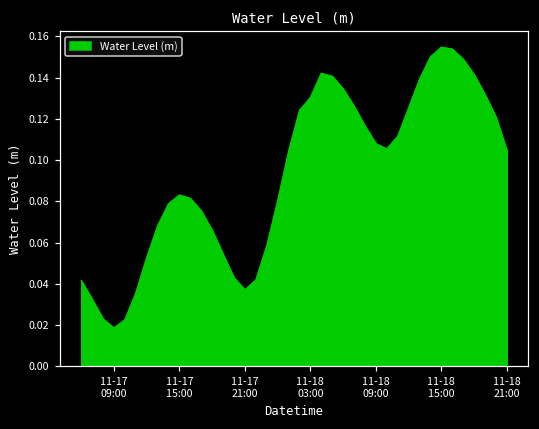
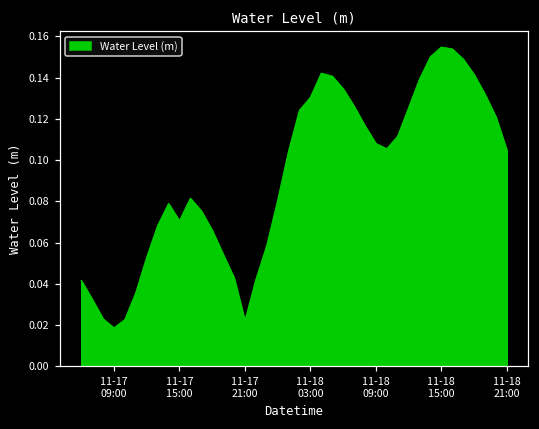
  {
    "11-17 09:00": 0.019,
-   "11-17 15:00": 0.083,
-   "11-17 21:00": 0.037,
+   "11-17 15:00": 0.071,
+   "11-17 21:00": 0.022,
    "11-18 03:00": 0.130,
    "11-18 09:00": 0.108,
    "11-18 15:00": 0.155,
    "11-18 21:00": 0.105
  }
